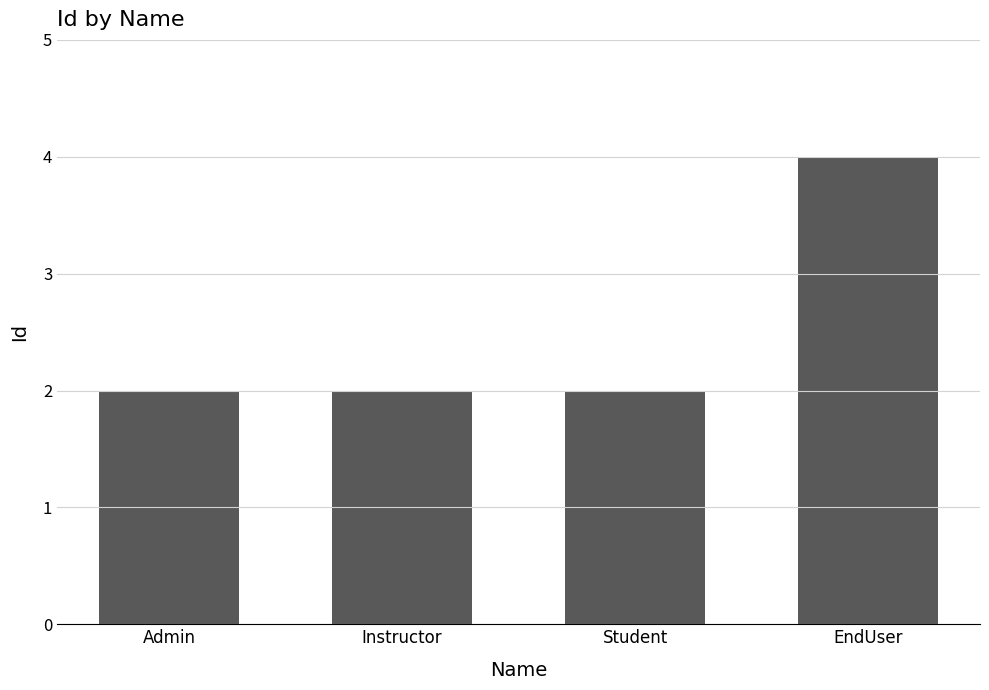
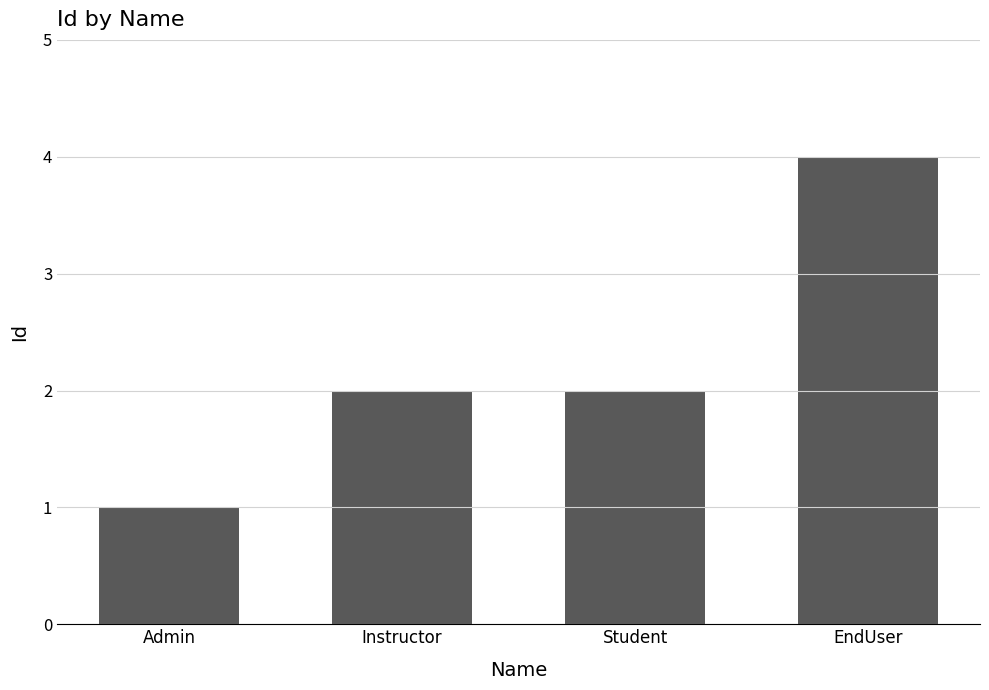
  {
-   "Admin": 2,
+   "Admin": 1,
    "Instructor": 2,
    "Student": 2,
    "EndUser": 4
  }
